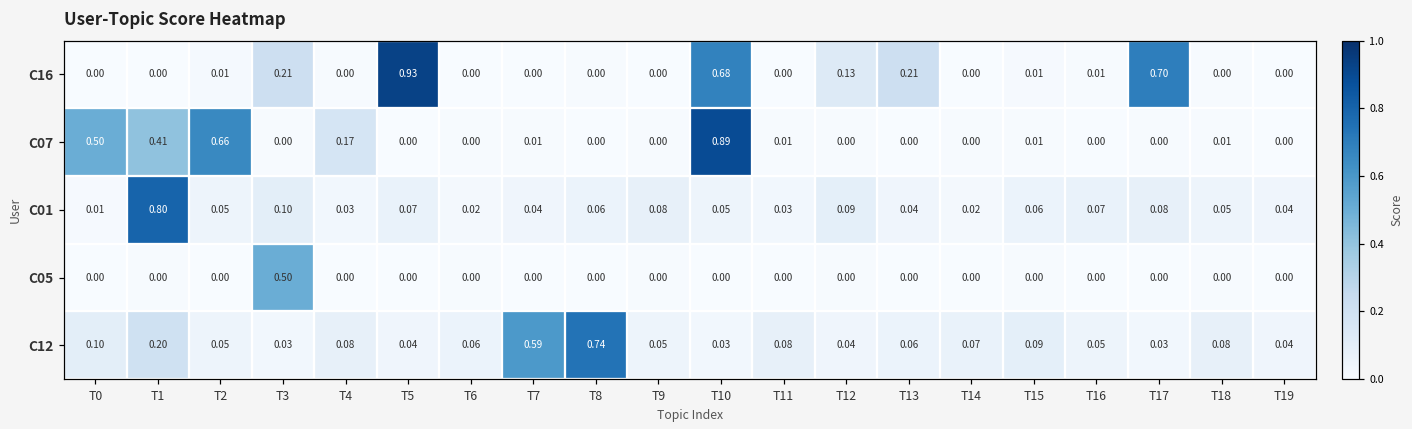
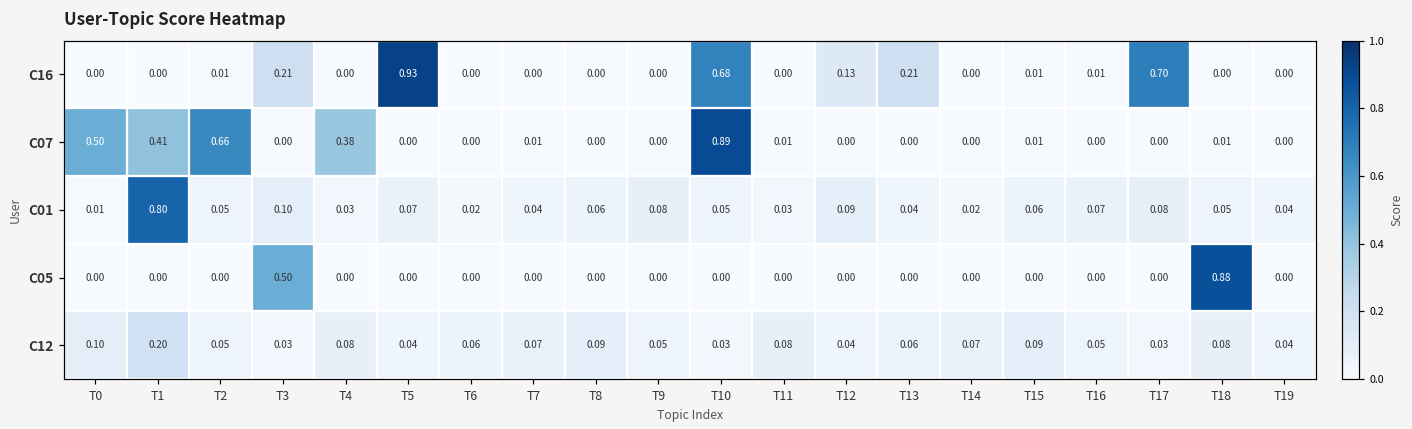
  {
    "C16": {
      "T0": 0.00,
      "T1": 0.00,
      "T2": 0.01,
      "T3": 0.21,
      "T4": 0.00,
      "T5": 0.93,
      "T6": 0.00,
      "T7": 0.00,
      "T8": 0.00,
      "T9": 0.00,
      "T10": 0.68,
      "T11": 0.00,
      "T12": 0.13,
      "T13": 0.21,
      "T14": 0.00,
      "T15": 0.01,
      "T16": 0.01,
      "T17": 0.70,
      "T18": 0.00,
      "T19": 0.00
    },
    "C07": {
      "T0": 0.50,
      "T1": 0.41,
      "T2": 0.66,
      "T3": 0.00,
-     "T4": 0.17,
+     "T4": 0.38,
      "T5": 0.00,
      "T6": 0.00,
      "T7": 0.01,
      "T8": 0.00,
      "T9": 0.00,
      "T10": 0.89,
      "T11": 0.01,
      "T12": 0.00,
      "T13": 0.00,
      "T14": 0.00,
      "T15": 0.01,
      "T16": 0.00,
      "T17": 0.00,
      "T18": 0.01,
      "T19": 0.00
    },
    "C01": {
      "T0": 0.01,
      "T1": 0.80,
      "T2": 0.05,
      "T3": 0.10,
      "T4": 0.03,
      "T5": 0.07,
      "T6": 0.02,
      "T7": 0.04,
      "T8": 0.06,
      "T9": 0.08,
      "T10": 0.05,
      "T11": 0.03,
      "T12": 0.09,
      "T13": 0.04,
      "T14": 0.02,
      "T15": 0.06,
      "T16": 0.07,
      "T17": 0.08,
      "T18": 0.05,
      "T19": 0.04
    },
    "C05": {
      "T0": 0.00,
      "T1": 0.00,
      "T2": 0.00,
      "T3": 0.50,
      "T4": 0.00,
      "T5": 0.00,
      "T6": 0.00,
      "T7": 0.00,
      "T8": 0.00,
      "T9": 0.00,
      "T10": 0.00,
      "T11": 0.00,
      "T12": 0.00,
      "T13": 0.00,
      "T14": 0.00,
      "T15": 0.00,
      "T16": 0.00,
      "T17": 0.00,
-     "T18": 0.00,
+     "T18": 0.88,
      "T19": 0.00
    },
    "C12": {
      "T0": 0.10,
      "T1": 0.20,
      "T2": 0.05,
      "T3": 0.03,
      "T4": 0.08,
      "T5": 0.04,
      "T6": 0.06,
-     "T7": 0.59,
-     "T8": 0.74,
+     "T7": 0.07,
+     "T8": 0.09,
      "T9": 0.05,
      "T10": 0.03,
      "T11": 0.08,
      "T12": 0.04,
      "T13": 0.06,
      "T14": 0.07,
      "T15": 0.09,
      "T16": 0.05,
      "T17": 0.03,
      "T18": 0.08,
      "T19": 0.04
    }
  }
